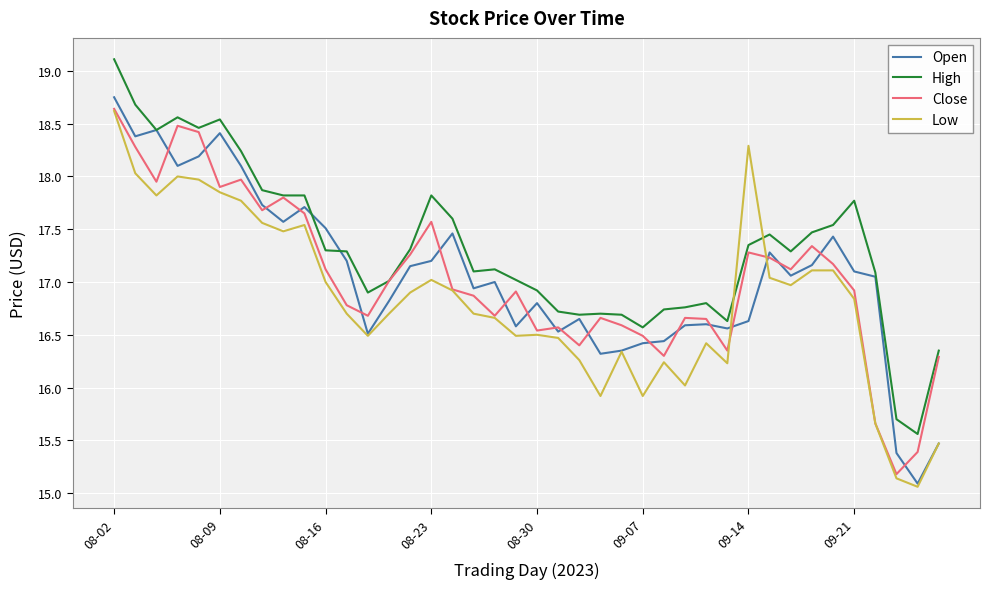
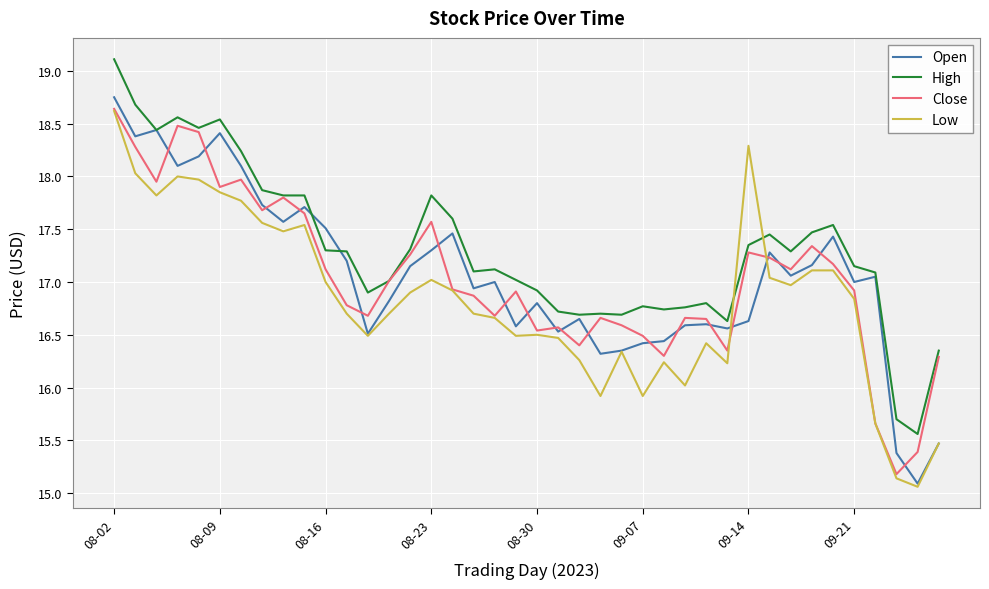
  {
    "Open": {
      "08-02": 18.75,
      "08-09": 18.4,
      "08-16": 17.5,
-     "08-23": 17.2,
+     "08-23": 17.3,
      "08-30": 16.8,
      "09-07": 16.4,
      "09-14": 16.63,
-     "09-21": 17.1
+     "09-21": 17.0
    },
    "High": {
      "08-02": 19.11,
      "08-09": 18.54,
      "08-16": 17.30,
      "08-23": 17.82,
      "08-30": 16.92,
-     "09-07": 16.57,
+     "09-07": 16.77,
      "09-14": 17.35,
-     "09-21": 17.77
+     "09-21": 17.15
    },
    "Close": {
      "08-09": 17.90,
      "08-16": 17.12,
      "08-23": 17.57,
      "08-30": 16.54,
      "09-07": 16.49,
      "09-14": 17.28,
      "09-21": 16.92
    },
    "Low": {
      "08-09": 17.85,
      "08-16": 17.00,
      "08-23": 17.02,
      "08-30": 16.50,
      "09-07": 15.92,
      "09-14": 18.29,
      "09-21": 16.84
    }
  }
